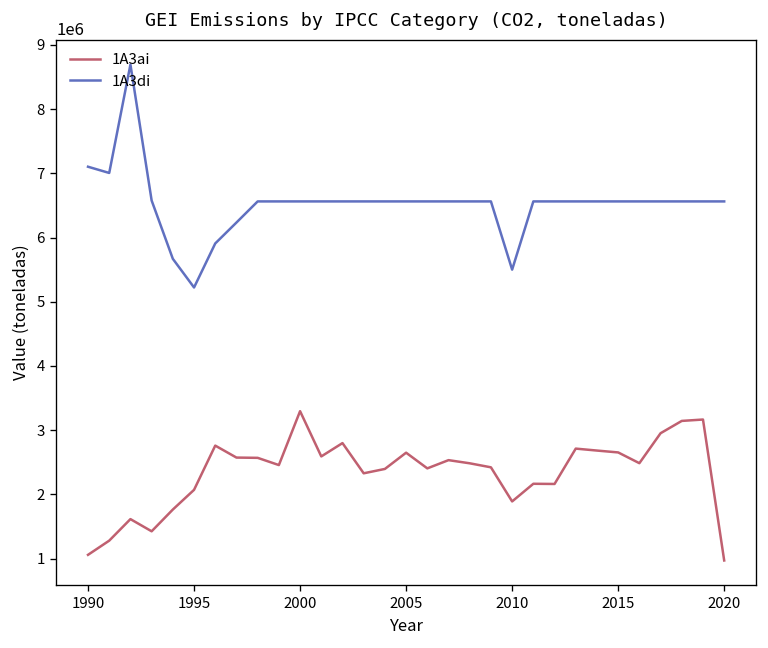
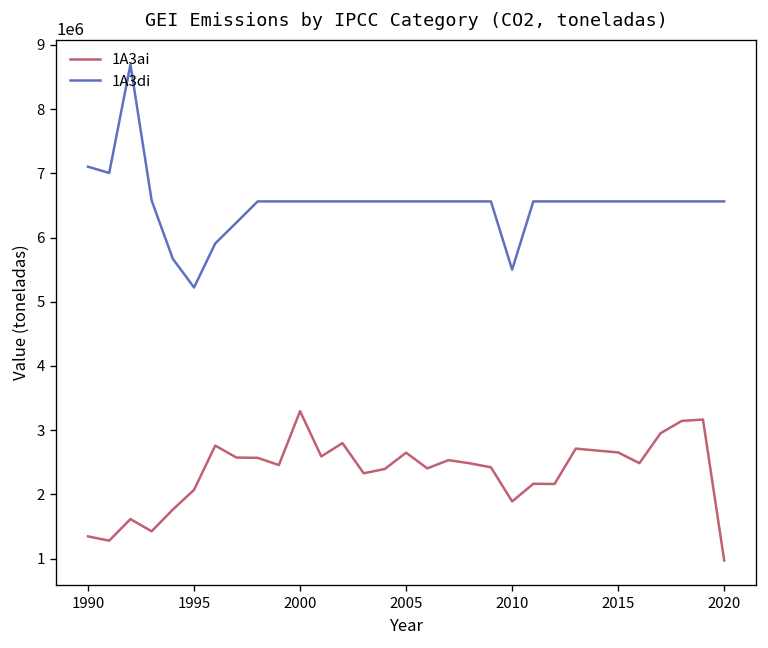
  {
    "1A3ai": {
-     "1990": 1100000,
+     "1990": 1300000,
      "1995": 2100000,
      "2000": 3300000,
      "2005": 2600000,
      "2010": 1900000,
      "2015": 2700000,
      "2020": 1000000
    },
    "1A3di": {
      "1990": 7100000,
      "1995": 5200000,
      "2000": 6600000,
      "2005": 6600000,
      "2010": 5500000,
      "2015": 6600000,
      "2020": 6600000
    }
  }
